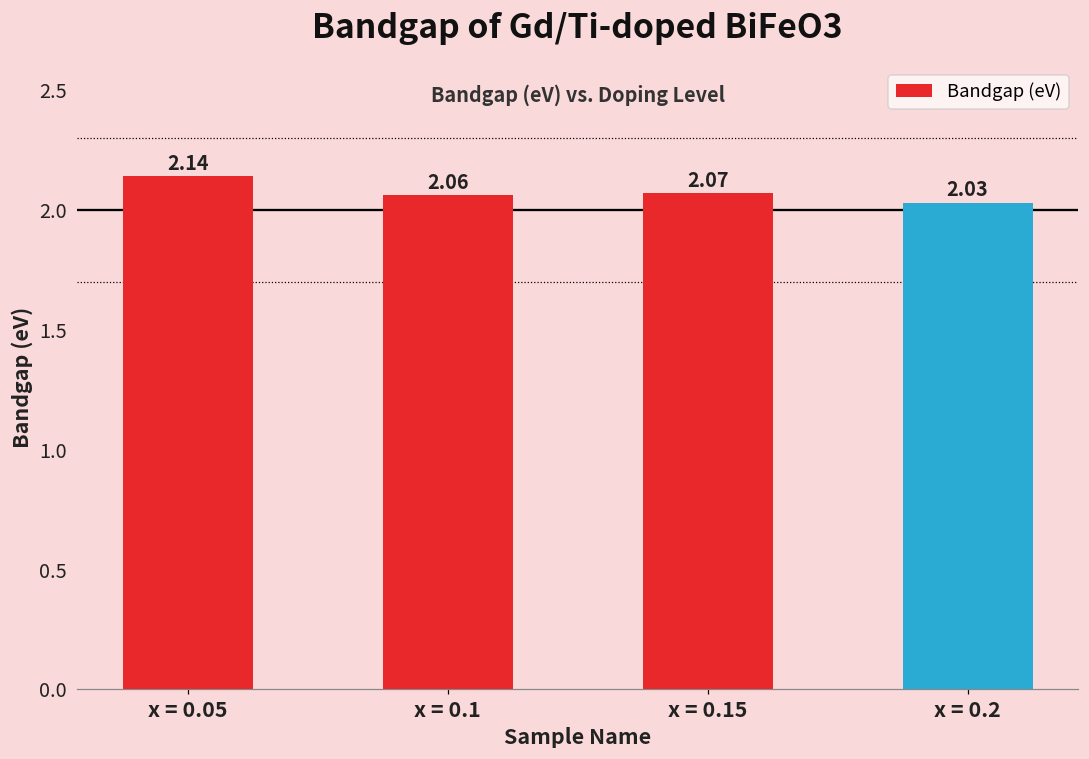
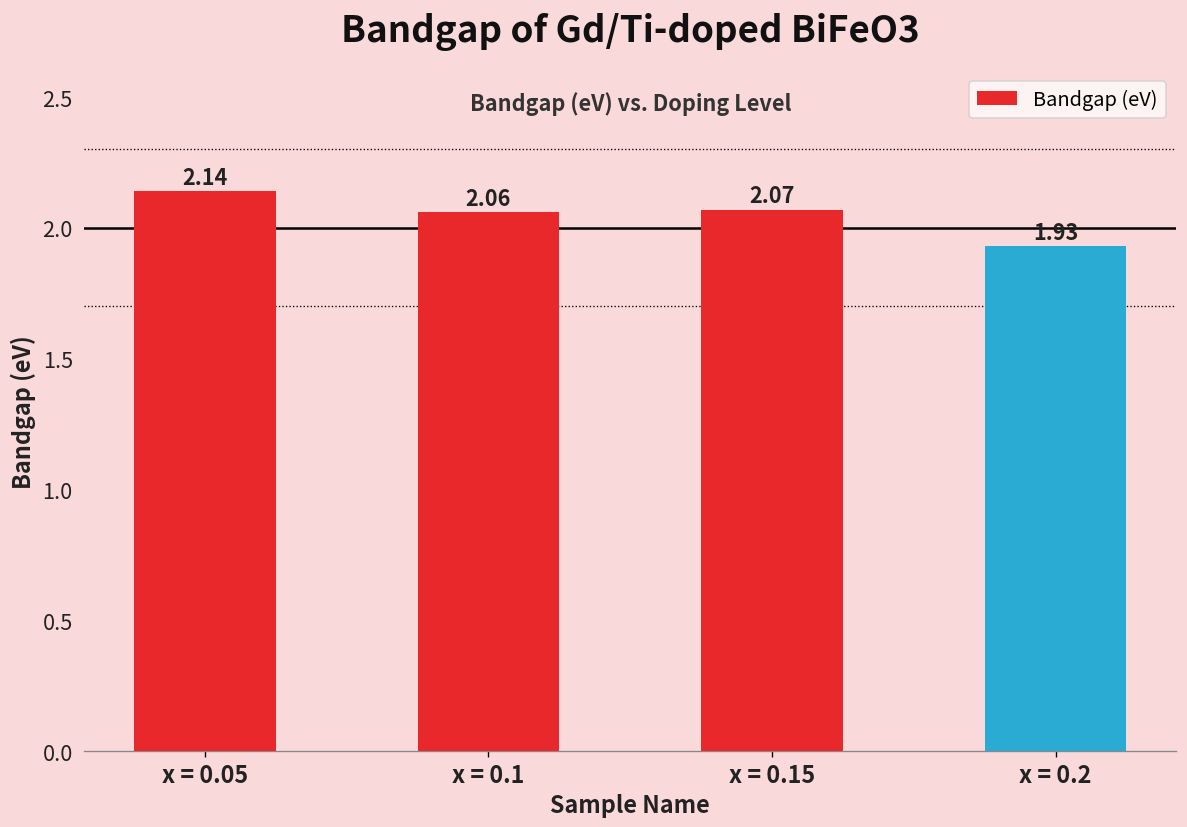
  {
    "x = 0.05": 2.14,
    "x = 0.1": 2.06,
    "x = 0.15": 2.07,
-   "x = 0.2": 2.03
+   "x = 0.2": 1.93
  }
